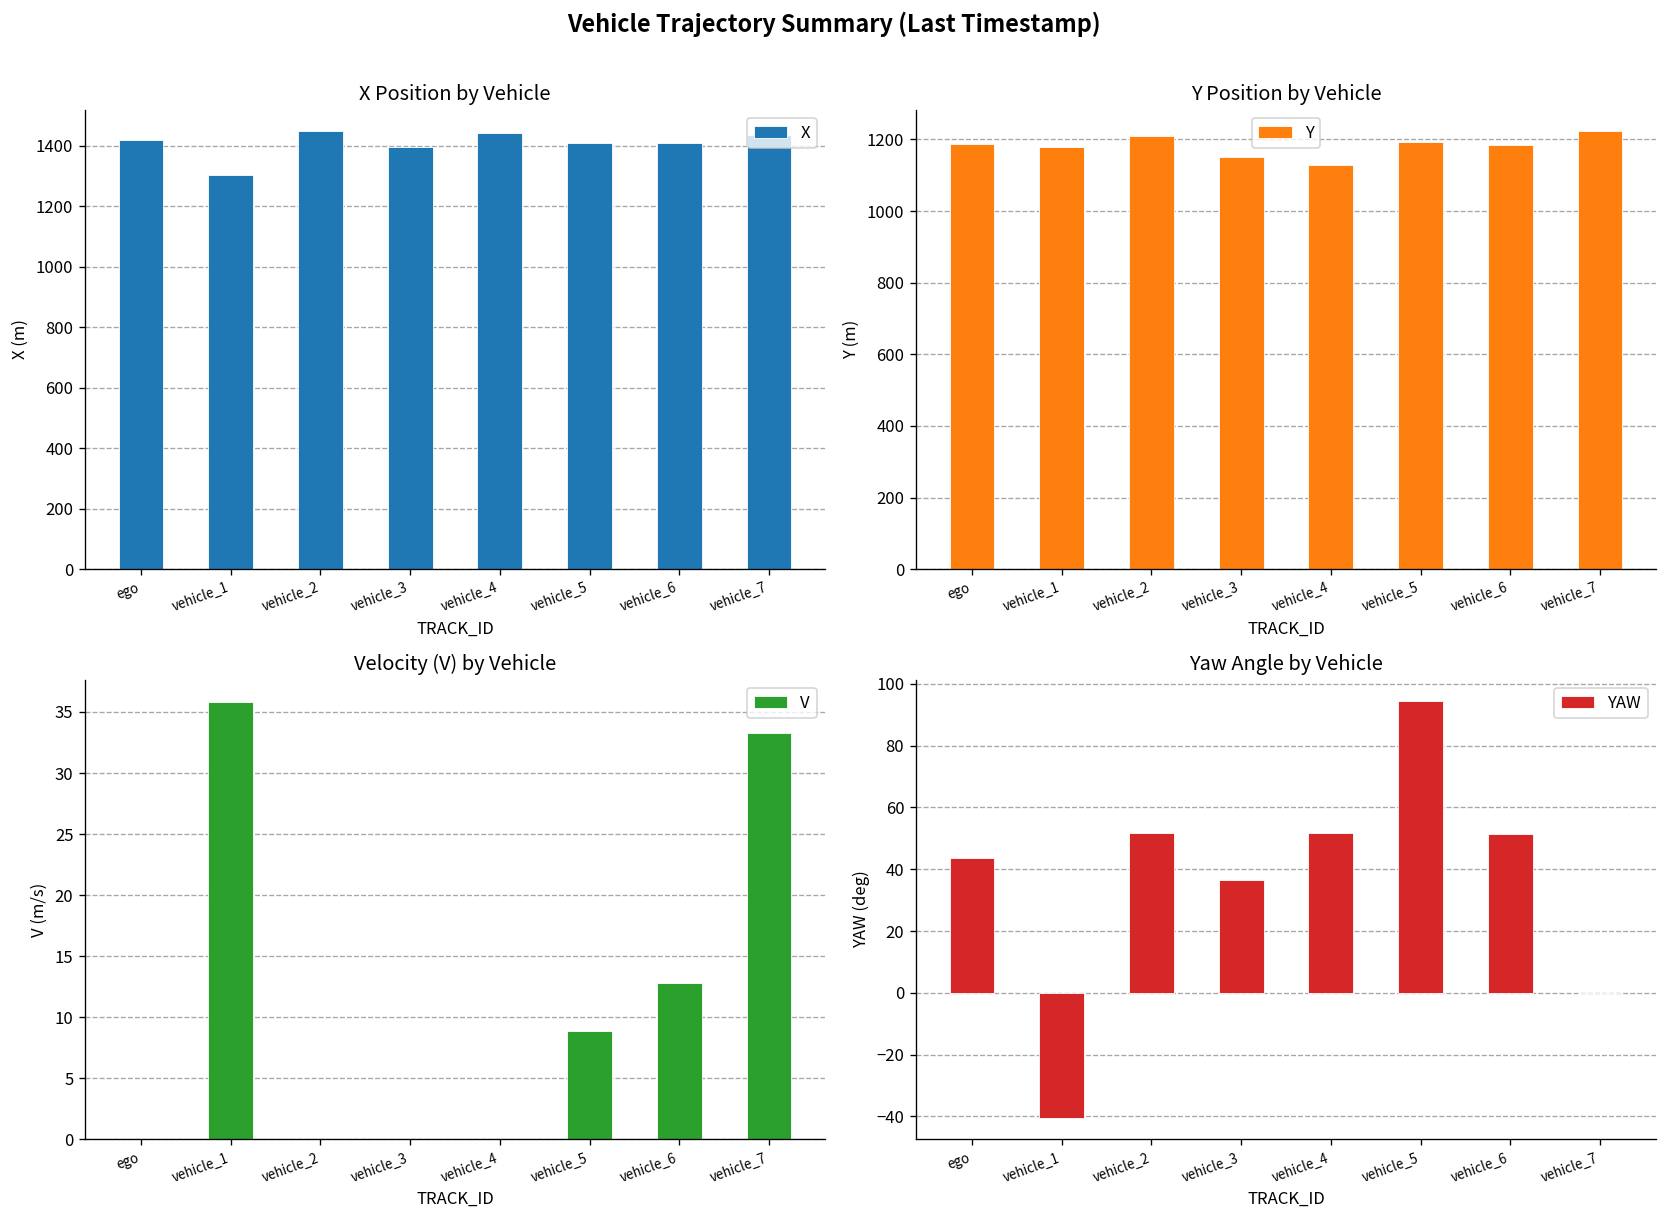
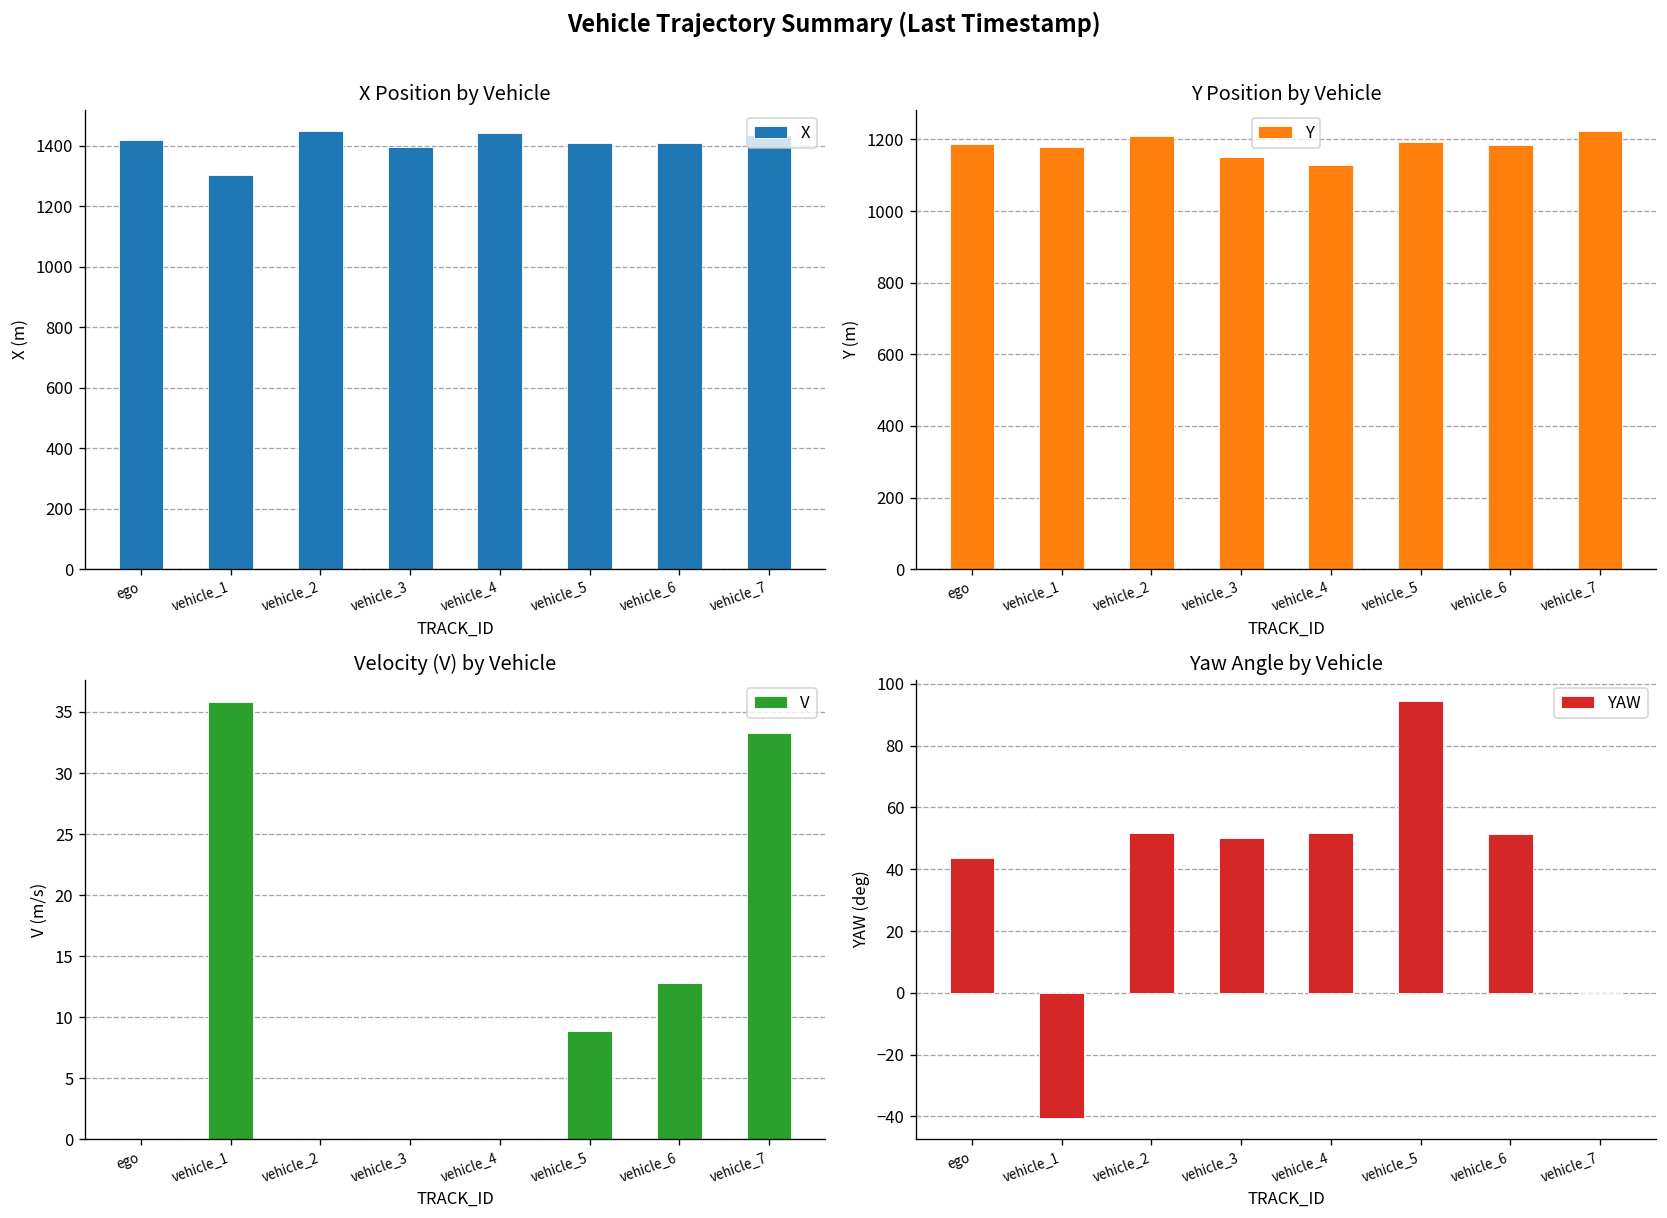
  {
    "X Position by Vehicle": {
      "ego": 1420,
      "vehicle_1": 1300,
      "vehicle_2": 1450,
      "vehicle_3": 1400,
      "vehicle_4": 1440,
      "vehicle_5": 1410,
      "vehicle_6": 1410
    },
    "Y Position by Vehicle": {
      "ego": 1190,
      "vehicle_1": 1180,
      "vehicle_2": 1210,
      "vehicle_3": 1150,
      "vehicle_4": 1130,
      "vehicle_5": 1190,
      "vehicle_6": 1180,
      "vehicle_7": 1220
    },
    "Velocity (V) by Vehicle": {
      "ego": 0.0,
      "vehicle_1": 35.9,
      "vehicle_2": 0.0,
      "vehicle_3": 0.0,
      "vehicle_4": 0.0,
      "vehicle_5": 8.9,
      "vehicle_6": 12.8,
      "vehicle_7": 33.3
    },
    "Yaw Angle by Vehicle": {
      "ego": 44,
      "vehicle_1": -41,
      "vehicle_2": 52,
-     "vehicle_3": 37,
+     "vehicle_3": 50,
      "vehicle_4": 52,
      "vehicle_5": 95,
      "vehicle_6": 51
    }
  }
